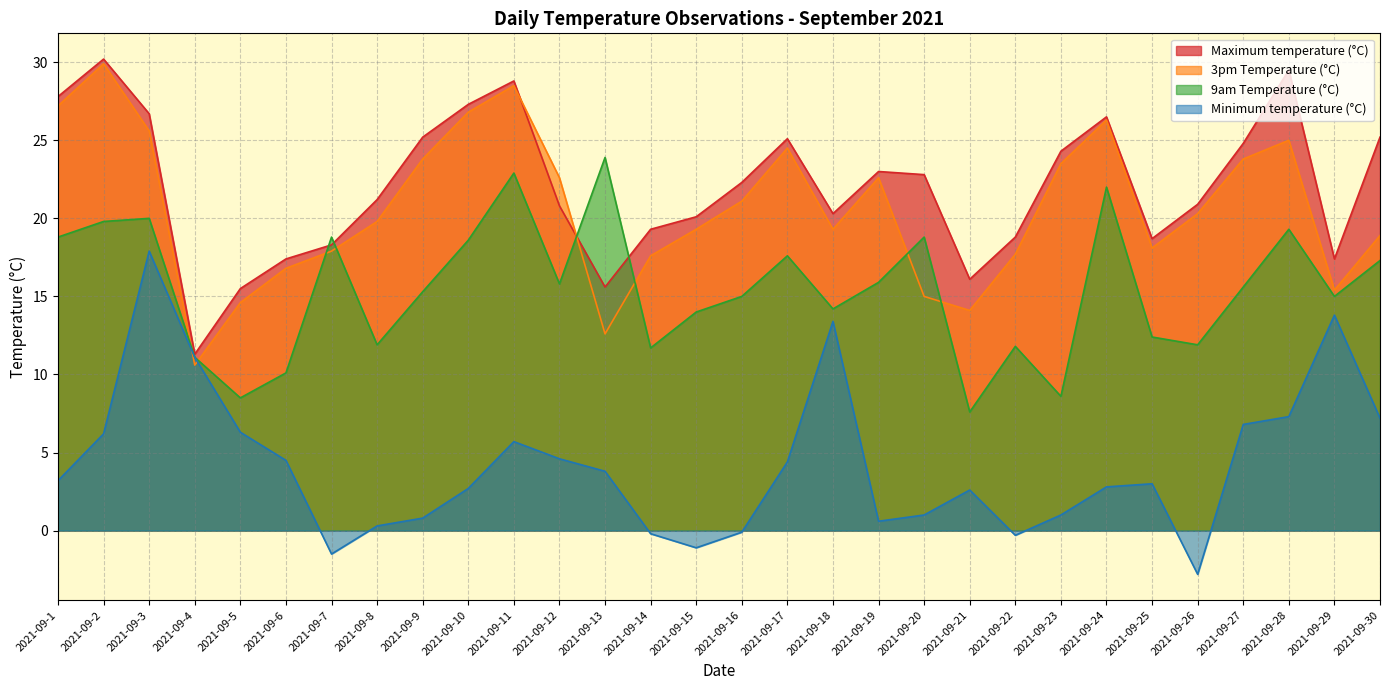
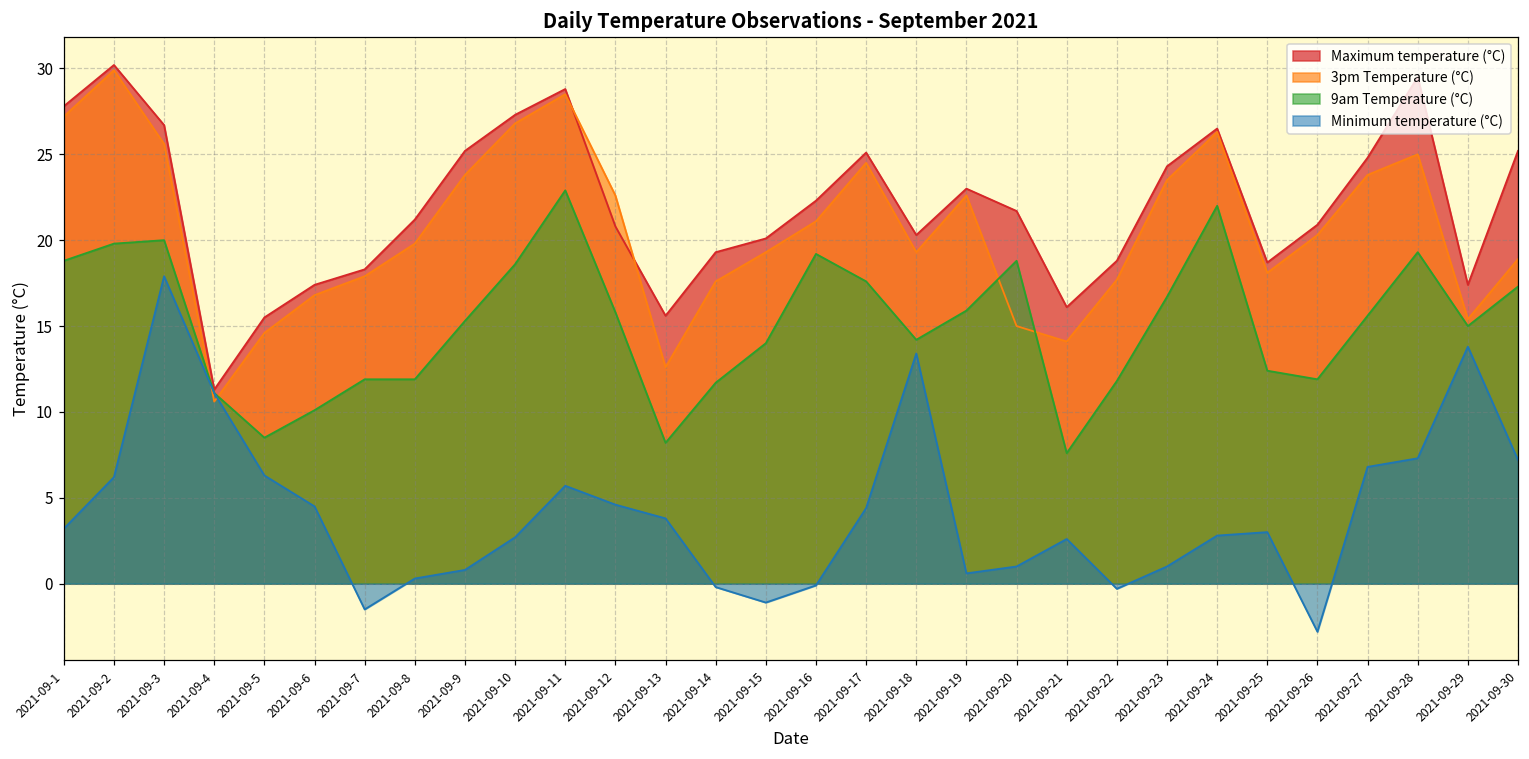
  {
    "Maximum temperature (°C)": {
      "2021-09-1": 27.8,
      "2021-09-2": 30.2,
      "2021-09-3": 26.7,
      "2021-09-4": 11.3,
      "2021-09-5": 15.5,
      "2021-09-6": 17.4,
      "2021-09-7": 18.3,
      "2021-09-8": 21.2,
      "2021-09-9": 25.2,
      "2021-09-10": 27.3,
      "2021-09-11": 28.8,
      "2021-09-12": 20.8,
      "2021-09-13": 15.6,
      "2021-09-14": 19.3,
      "2021-09-15": 20.1,
      "2021-09-16": 22.3,
      "2021-09-17": 25.1,
      "2021-09-18": 20.3,
      "2021-09-19": 23.0,
-     "2021-09-20": 22.8,
+     "2021-09-20": 21.7,
      "2021-09-21": 16.1,
      "2021-09-22": 18.8,
      "2021-09-23": 24.3,
      "2021-09-24": 26.5,
      "2021-09-25": 18.7,
      "2021-09-26": 20.9,
      "2021-09-27": 24.8,
      "2021-09-29": 17.4,
      "2021-09-30": 25.2
    },
    "3pm Temperature (°C)": {
      "2021-09-1": 27.2,
      "2021-09-2": 29.9,
      "2021-09-3": 25.6,
      "2021-09-4": 10.6,
      "2021-09-5": 14.6,
      "2021-09-6": 16.8,
      "2021-09-7": 17.9,
      "2021-09-8": 19.8,
      "2021-09-9": 23.8,
      "2021-09-10": 26.8,
      "2021-09-11": 28.5,
      "2021-09-12": 22.6,
      "2021-09-13": 12.6,
      "2021-09-14": 17.6,
      "2021-09-15": 19.3,
      "2021-09-16": 21.1,
      "2021-09-17": 24.5,
      "2021-09-18": 19.3,
      "2021-09-19": 22.6,
      "2021-09-20": 15.0,
      "2021-09-21": 14.1,
      "2021-09-22": 17.7,
      "2021-09-23": 23.5,
      "2021-09-24": 26.3,
      "2021-09-25": 18.1,
      "2021-09-26": 20.3,
      "2021-09-27": 23.8,
      "2021-09-28": 25.0,
      "2021-09-29": 15.4,
      "2021-09-30": 18.9
    },
    "9am Temperature (°C)": {
      "2021-09-1": 18.8,
      "2021-09-2": 19.8,
      "2021-09-3": 20.0,
      "2021-09-5": 8.5,
      "2021-09-6": 10.1,
-     "2021-09-7": 18.8,
+     "2021-09-7": 11.9,
      "2021-09-8": 11.9,
      "2021-09-9": 15.3,
      "2021-09-10": 18.6,
      "2021-09-11": 22.9,
      "2021-09-12": 15.8,
-     "2021-09-13": 23.9,
+     "2021-09-13": 8.2,
      "2021-09-14": 11.7,
      "2021-09-15": 14.0,
-     "2021-09-16": 15.0,
+     "2021-09-16": 19.2,
      "2021-09-17": 17.6,
      "2021-09-18": 14.2,
      "2021-09-19": 15.9,
      "2021-09-20": 18.8,
      "2021-09-21": 7.6,
      "2021-09-22": 11.8,
-     "2021-09-23": 8.6,
+     "2021-09-23": 16.7,
      "2021-09-24": 22.0,
      "2021-09-25": 12.4,
      "2021-09-26": 11.9,
      "2021-09-27": 15.6,
      "2021-09-28": 19.3,
      "2021-09-29": 15.0,
      "2021-09-30": 17.3
    }
  }
